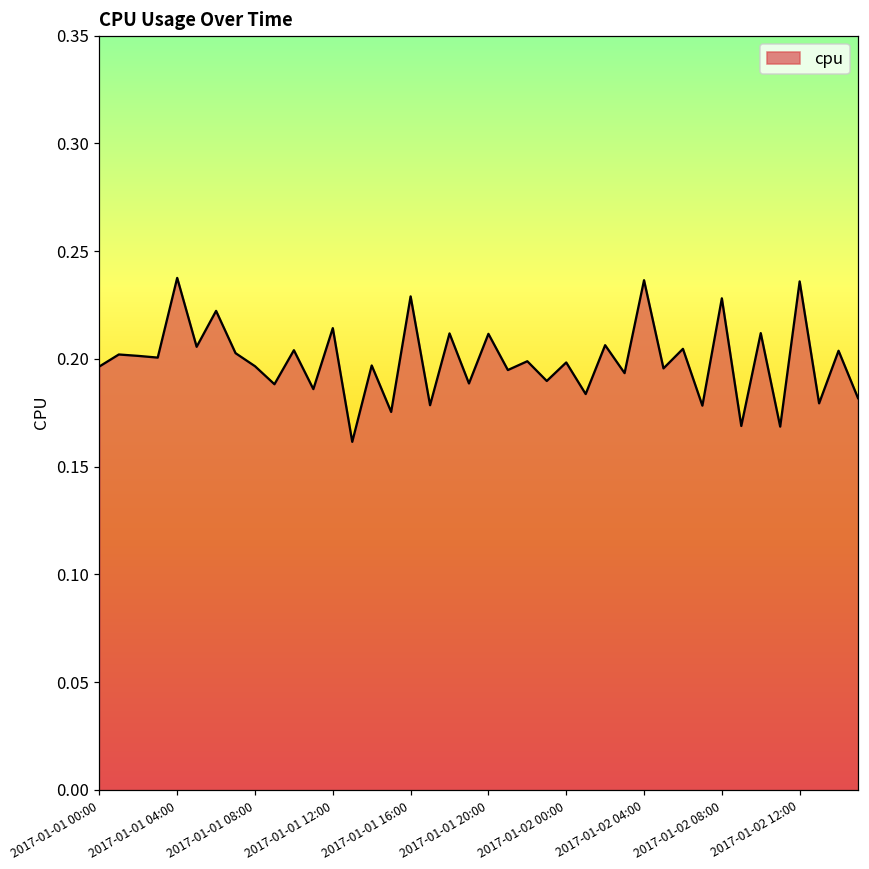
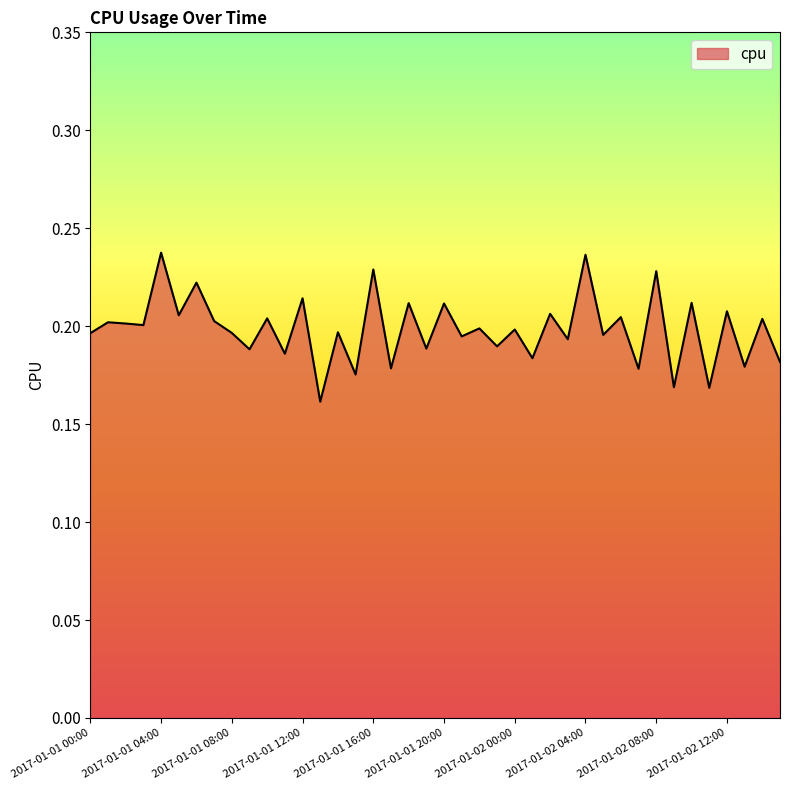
  {
    "2017-01-01 00:00": 0.196,
    "2017-01-01 04:00": 0.238,
    "2017-01-01 08:00": 0.197,
    "2017-01-01 12:00": 0.214,
    "2017-01-01 16:00": 0.229,
    "2017-01-01 20:00": 0.212,
    "2017-01-02 00:00": 0.198,
    "2017-01-02 04:00": 0.236,
    "2017-01-02 08:00": 0.228,
-   "2017-01-02 12:00": 0.236
+   "2017-01-02 12:00": 0.208
  }
